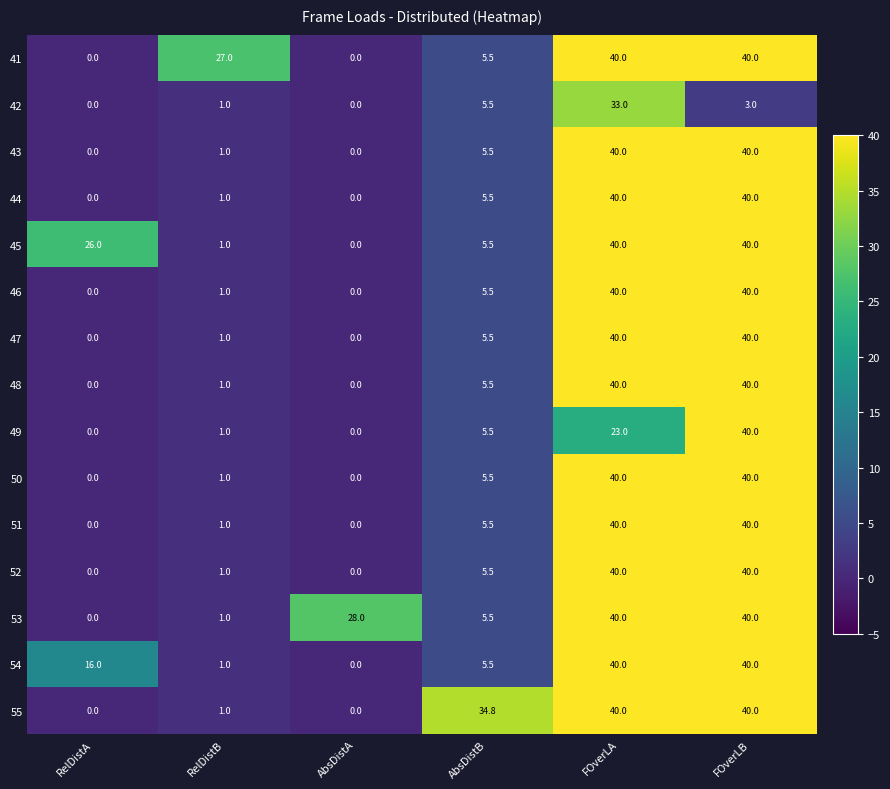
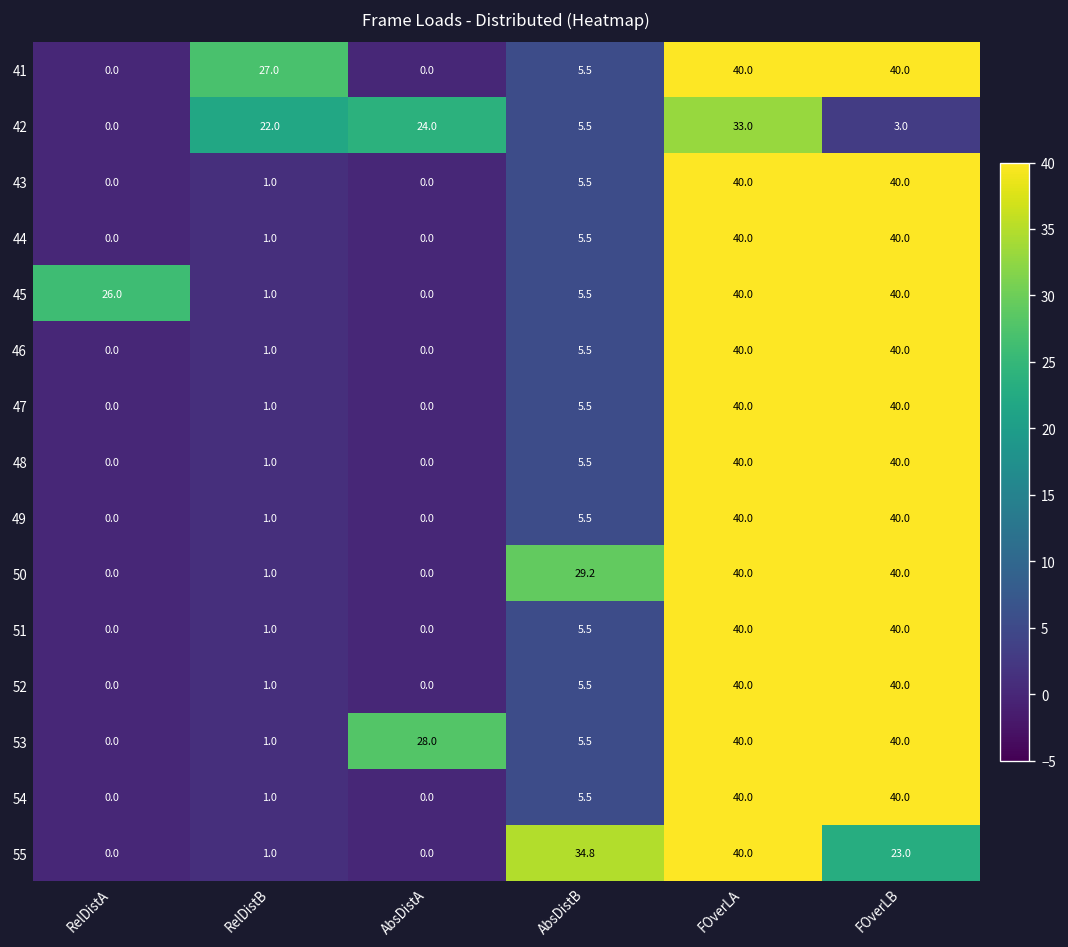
  {
    "41": {
      "RelDistA": 0.0,
      "RelDistB": 27.0,
      "AbsDistA": 0.0,
      "AbsDistB": 5.5,
      "FOverLA": 40.0,
      "FOverLB": 40.0
    },
    "42": {
      "RelDistA": 0.0,
-     "RelDistB": 1.0,
-     "AbsDistA": 0.0,
+     "RelDistB": 22.0,
+     "AbsDistA": 24.0,
      "AbsDistB": 5.5,
      "FOverLA": 33.0,
      "FOverLB": 3.0
    },
    "43": {
      "RelDistA": 0.0,
      "RelDistB": 1.0,
      "AbsDistA": 0.0,
      "AbsDistB": 5.5,
      "FOverLA": 40.0,
      "FOverLB": 40.0
    },
    "44": {
      "RelDistA": 0.0,
      "RelDistB": 1.0,
      "AbsDistA": 0.0,
      "AbsDistB": 5.5,
      "FOverLA": 40.0,
      "FOverLB": 40.0
    },
    "45": {
      "RelDistA": 26.0,
      "RelDistB": 1.0,
      "AbsDistA": 0.0,
      "AbsDistB": 5.5,
      "FOverLA": 40.0,
      "FOverLB": 40.0
    },
    "46": {
      "RelDistA": 0.0,
      "RelDistB": 1.0,
      "AbsDistA": 0.0,
      "AbsDistB": 5.5,
      "FOverLA": 40.0,
      "FOverLB": 40.0
    },
    "47": {
      "RelDistA": 0.0,
      "RelDistB": 1.0,
      "AbsDistA": 0.0,
      "AbsDistB": 5.5,
      "FOverLA": 40.0,
      "FOverLB": 40.0
    },
    "48": {
      "RelDistA": 0.0,
      "RelDistB": 1.0,
      "AbsDistA": 0.0,
      "AbsDistB": 5.5,
      "FOverLA": 40.0,
      "FOverLB": 40.0
    },
    "49": {
      "RelDistA": 0.0,
      "RelDistB": 1.0,
      "AbsDistA": 0.0,
      "AbsDistB": 5.5,
-     "FOverLA": 23.0,
+     "FOverLA": 40.0,
      "FOverLB": 40.0
    },
    "50": {
      "RelDistA": 0.0,
      "RelDistB": 1.0,
      "AbsDistA": 0.0,
-     "AbsDistB": 5.5,
+     "AbsDistB": 29.2,
      "FOverLA": 40.0,
      "FOverLB": 40.0
    },
    "51": {
      "RelDistA": 0.0,
      "RelDistB": 1.0,
      "AbsDistA": 0.0,
      "AbsDistB": 5.5,
      "FOverLA": 40.0,
      "FOverLB": 40.0
    },
    "52": {
      "RelDistA": 0.0,
      "RelDistB": 1.0,
      "AbsDistA": 0.0,
      "AbsDistB": 5.5,
      "FOverLA": 40.0,
      "FOverLB": 40.0
    },
    "53": {
      "RelDistA": 0.0,
      "RelDistB": 1.0,
      "AbsDistA": 28.0,
      "AbsDistB": 5.5,
      "FOverLA": 40.0,
      "FOverLB": 40.0
    },
    "54": {
-     "RelDistA": 16.0,
+     "RelDistA": 0.0,
      "RelDistB": 1.0,
      "AbsDistA": 0.0,
      "AbsDistB": 5.5,
      "FOverLA": 40.0,
      "FOverLB": 40.0
    },
    "55": {
      "RelDistA": 0.0,
      "RelDistB": 1.0,
      "AbsDistA": 0.0,
      "AbsDistB": 34.8,
      "FOverLA": 40.0,
-     "FOverLB": 40.0
+     "FOverLB": 23.0
    }
  }
